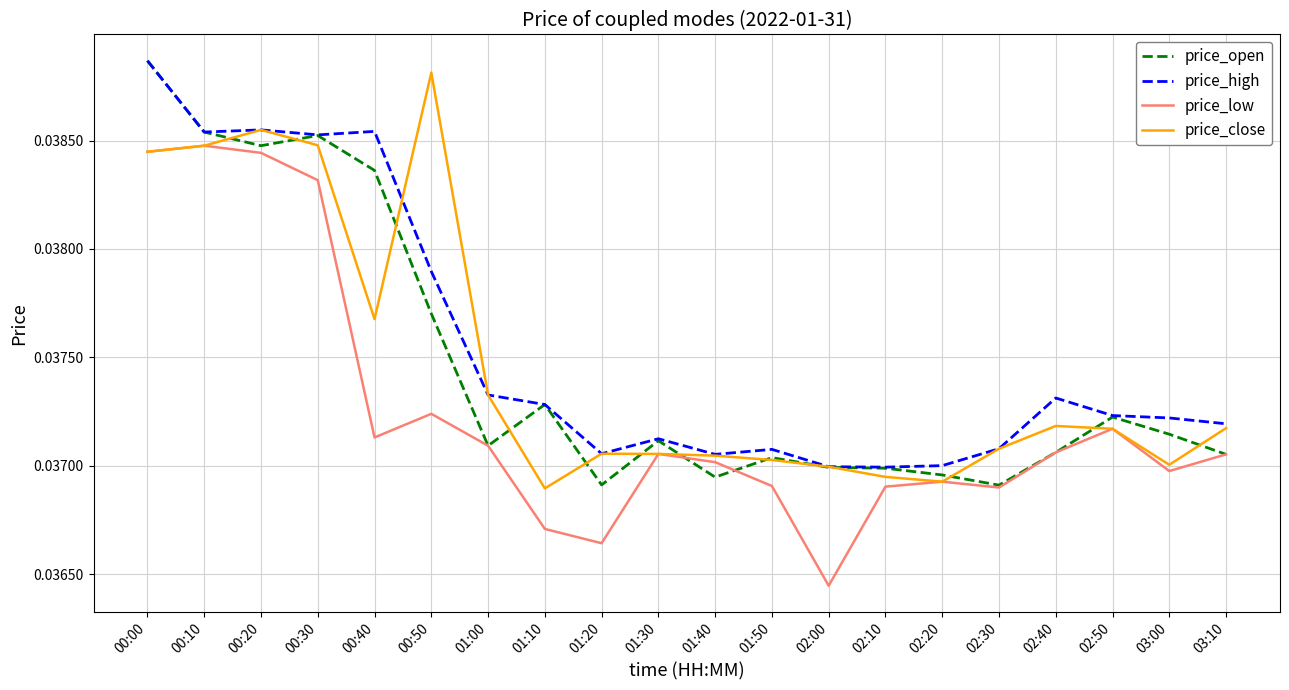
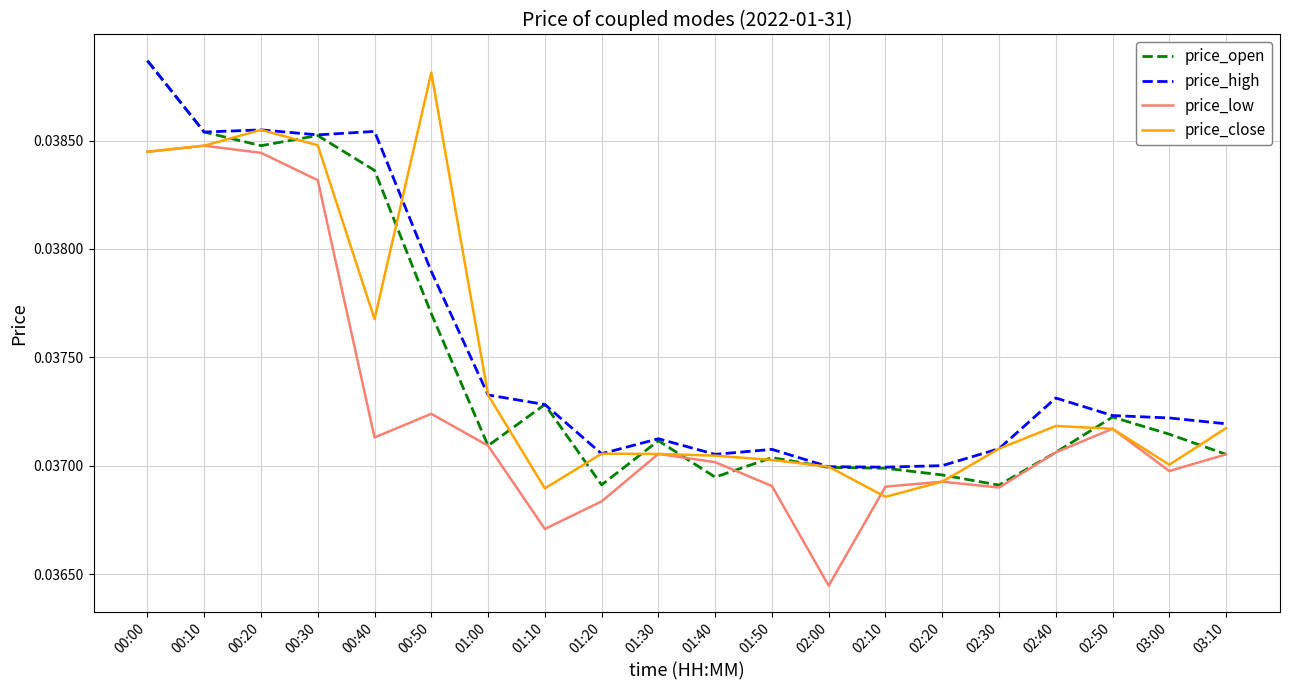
  {
    "price_open": {
      "00:20": 0.03848,
      "00:40": 0.03836,
      "00:50": 0.03770,
      "01:20": 0.03691,
      "01:40": 0.03695,
      "02:20": 0.03696,
      "03:00": 0.03715
    },
    "price_high": {
      "00:40": 0.03854,
      "00:50": 0.03790,
      "01:50": 0.03708,
      "02:20": 0.03700,
      "02:40": 0.03731,
      "03:00": 0.03722,
      "03:10": 0.03719
    },
    "price_low": {
      "00:20": 0.03844,
      "00:30": 0.03832,
      "00:40": 0.03713,
      "00:50": 0.03724,
      "01:10": 0.03671,
-     "01:20": 0.03664,
+     "01:20": 0.03684,
      "01:40": 0.03702,
      "01:50": 0.03691,
      "02:00": 0.03645,
      "02:10": 0.03690,
      "03:00": 0.03698
    },
    "price_close": {
      "00:30": 0.03848,
      "00:40": 0.03768,
      "00:50": 0.03881,
      "01:10": 0.03690,
-     "02:10": 0.03695,
+     "02:10": 0.03686,
      "02:40": 0.03718,
      "03:00": 0.03700,
      "03:10": 0.03717
    }
  }
